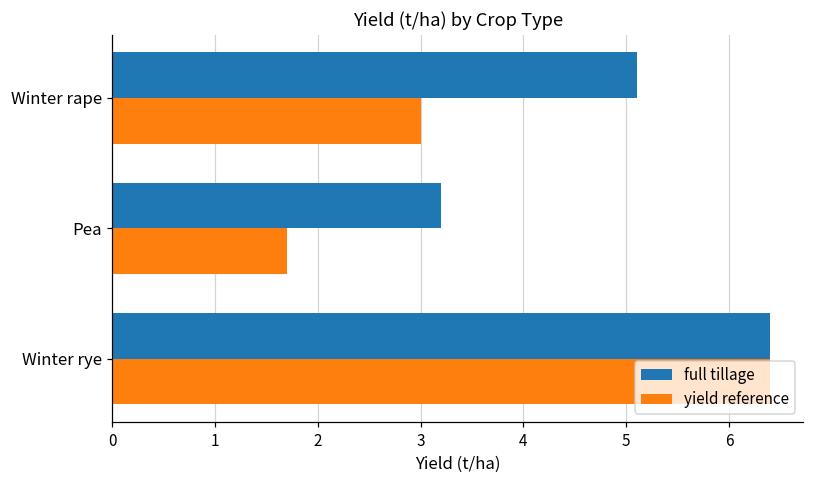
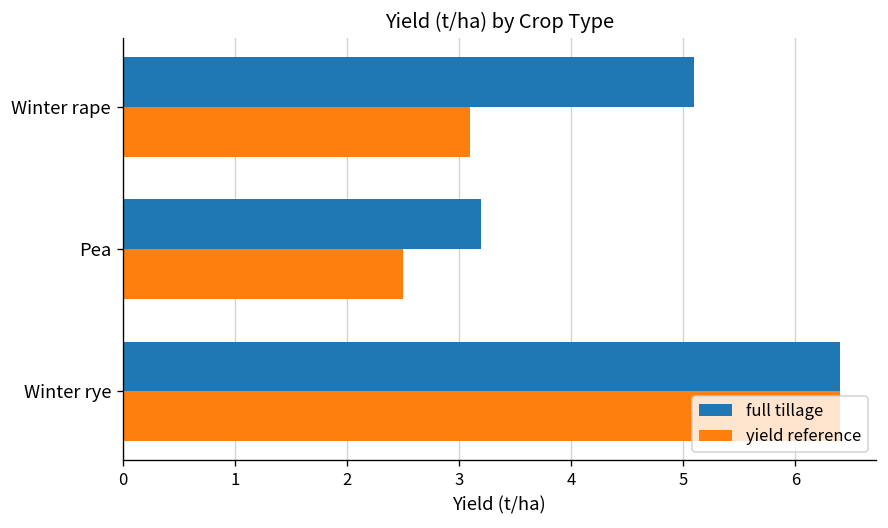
  {
    "full tillage": {
      "Winter rape": 5.1,
      "Pea": 3.2,
      "Winter rye": 6.4
    },
    "yield reference": {
-     "Winter rape": 3.0,
-     "Pea": 1.7
+     "Winter rape": 3.1,
+     "Pea": 2.5
    }
  }
